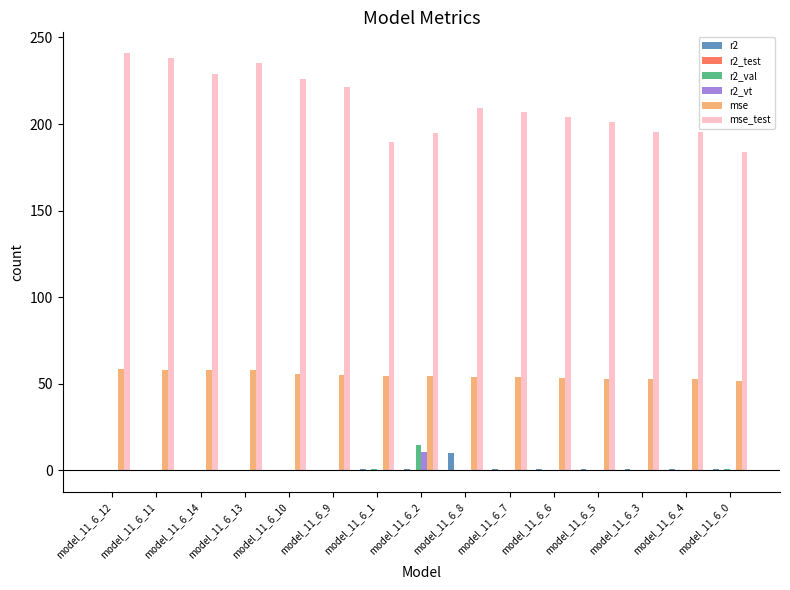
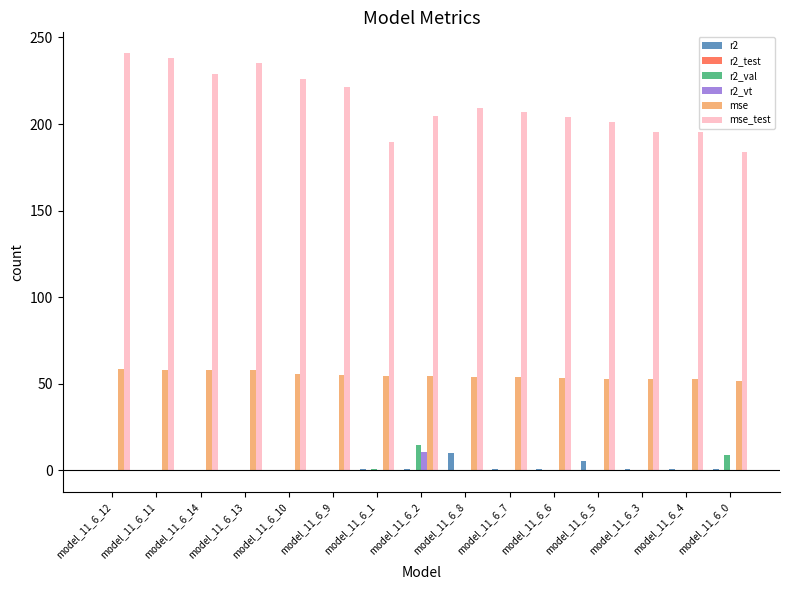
  {
    "r2": {
      "model_11_6_8": 10,
-     "model_11_6_5": 1
+     "model_11_6_5": 5
    },
    "r2_val": {
      "model_11_6_2": 15,
-     "model_11_6_0": 1
+     "model_11_6_0": 9
    },
    "r2_vt": {
      "model_11_6_2": 11
    },
    "mse": {
      "model_11_6_12": 59,
      "model_11_6_11": 58,
      "model_11_6_14": 58,
      "model_11_6_13": 58,
      "model_11_6_10": 56,
      "model_11_6_9": 55,
      "model_11_6_1": 55,
      "model_11_6_2": 54,
      "model_11_6_8": 54,
      "model_11_6_7": 54,
      "model_11_6_6": 53,
      "model_11_6_5": 53,
      "model_11_6_3": 53,
      "model_11_6_4": 53,
      "model_11_6_0": 52
    },
    "mse_test": {
      "model_11_6_12": 241,
      "model_11_6_11": 238,
      "model_11_6_14": 229,
      "model_11_6_13": 235,
      "model_11_6_10": 226,
      "model_11_6_9": 222,
      "model_11_6_1": 190,
-     "model_11_6_2": 195,
+     "model_11_6_2": 205,
      "model_11_6_8": 209,
      "model_11_6_7": 207,
      "model_11_6_6": 204,
      "model_11_6_5": 201,
      "model_11_6_3": 196,
      "model_11_6_4": 195,
      "model_11_6_0": 184
    }
  }
